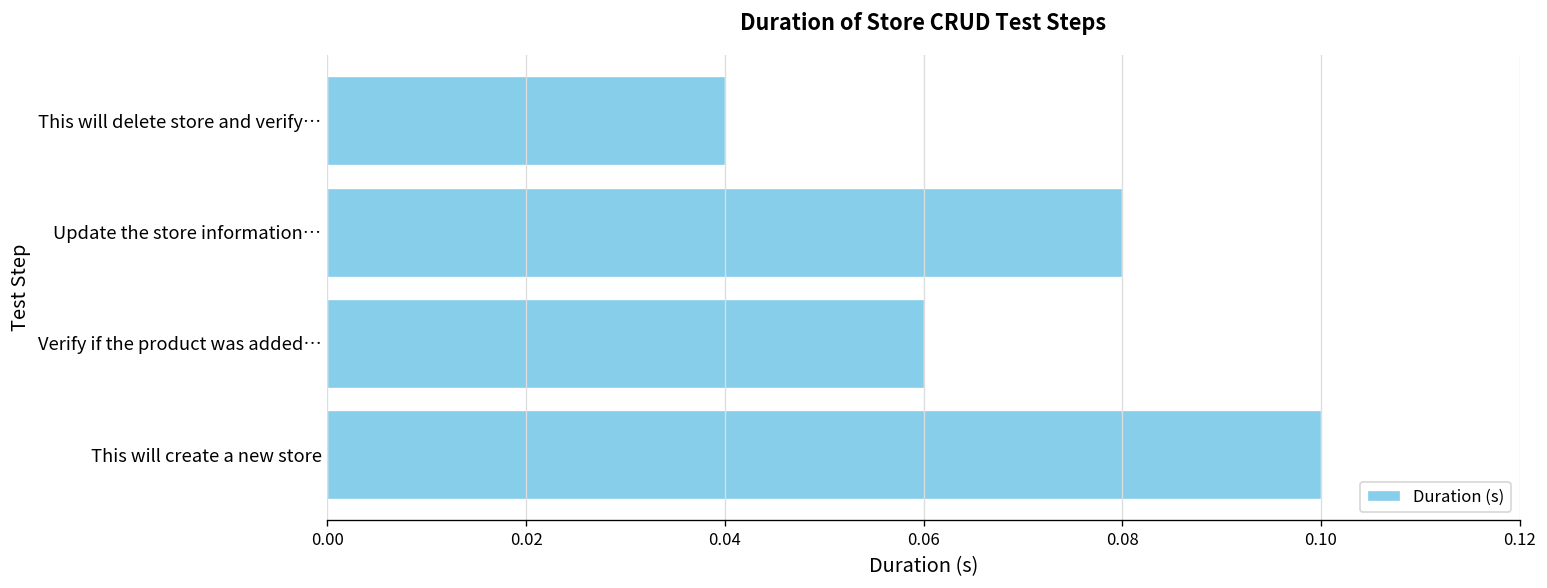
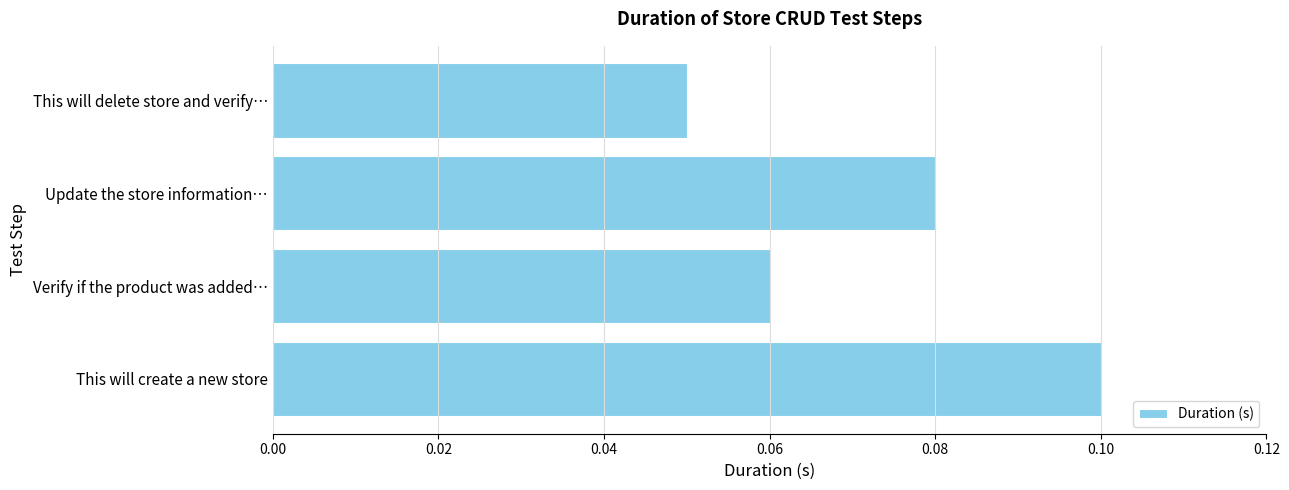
  {
-   "This will delete store and verify…": 0.04,
+   "This will delete store and verify…": 0.05,
    "Update the store information…": 0.08,
    "Verify if the product was added…": 0.06,
    "This will create a new store": 0.10
  }
